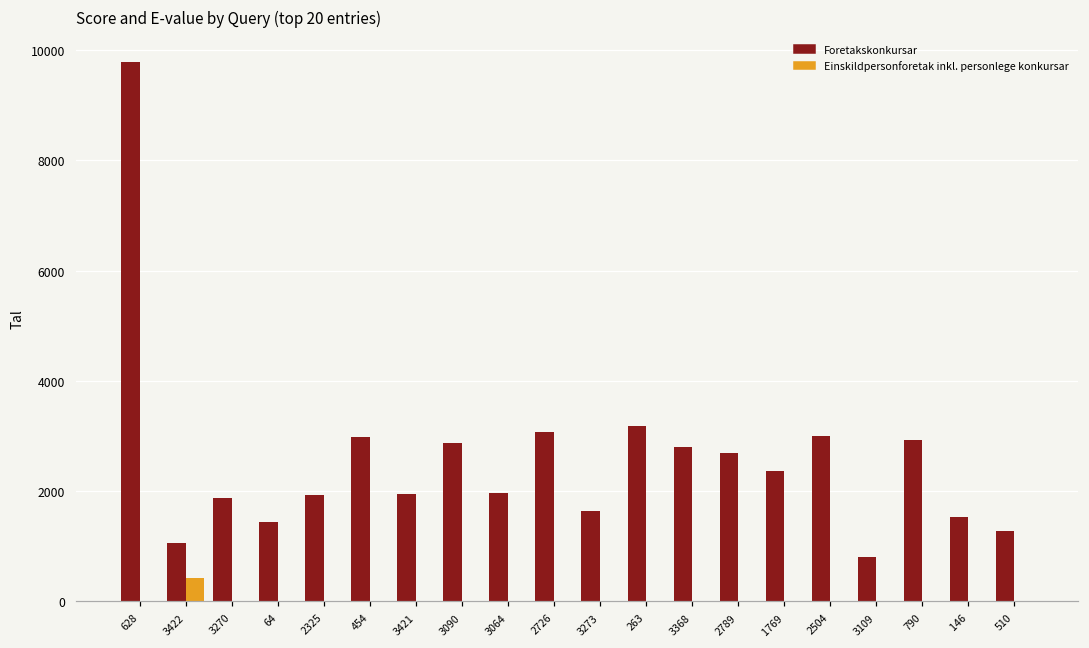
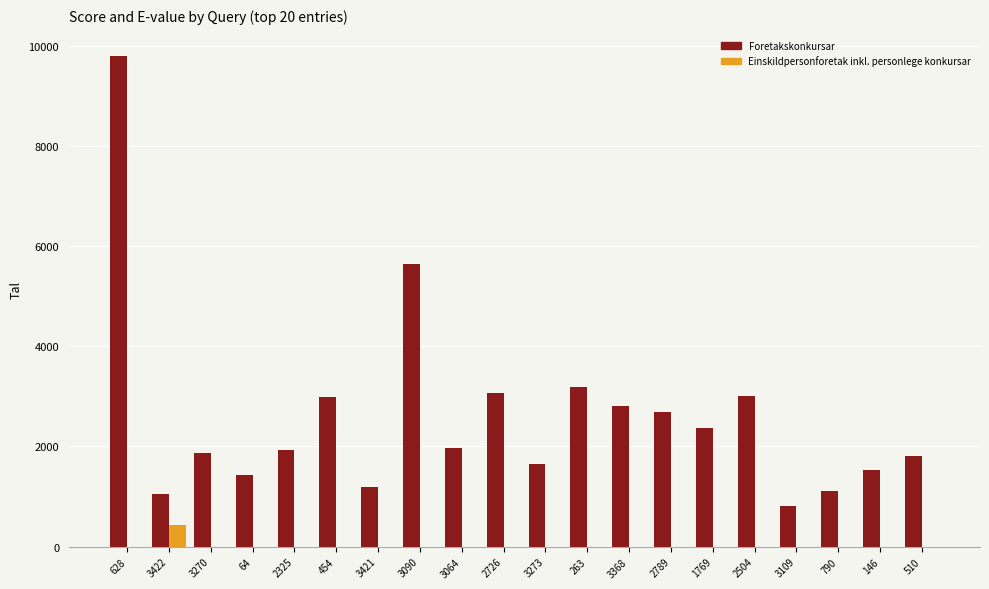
  {
    "Foretakskonkursar": {
      "628": 9800,
      "3422": 1100,
      "3270": 1900,
      "64": 1400,
      "2325": 1900,
      "454": 3000,
-     "3421": 2000,
-     "3090": 2900,
+     "3421": 1200,
+     "3090": 5600,
      "3064": 2000,
      "2726": 3100,
      "3273": 1600,
      "263": 3200,
      "3368": 2800,
      "2789": 2700,
      "1769": 2400,
      "2504": 3000,
      "3109": 800,
-     "790": 2900,
+     "790": 1100,
      "146": 1500,
-     "510": 1300
+     "510": 1800
    },
    "Einskildpersonforetak inkl. personlege konkursar": {
      "628": 0,
      "3422": 400,
      "3270": 0,
      "64": 0,
      "2325": 0,
      "454": 0,
      "3421": 0,
      "3090": 0,
      "3064": 0,
      "2726": 0,
      "3273": 0,
      "263": 0,
      "3368": 0,
      "2789": 0,
      "1769": 0,
      "2504": 0,
      "3109": 0,
      "790": 0,
      "146": 0,
      "510": 0
    }
  }
